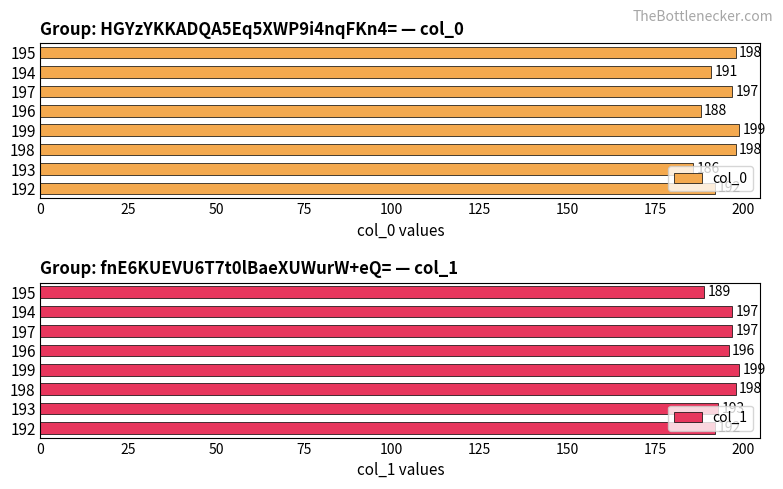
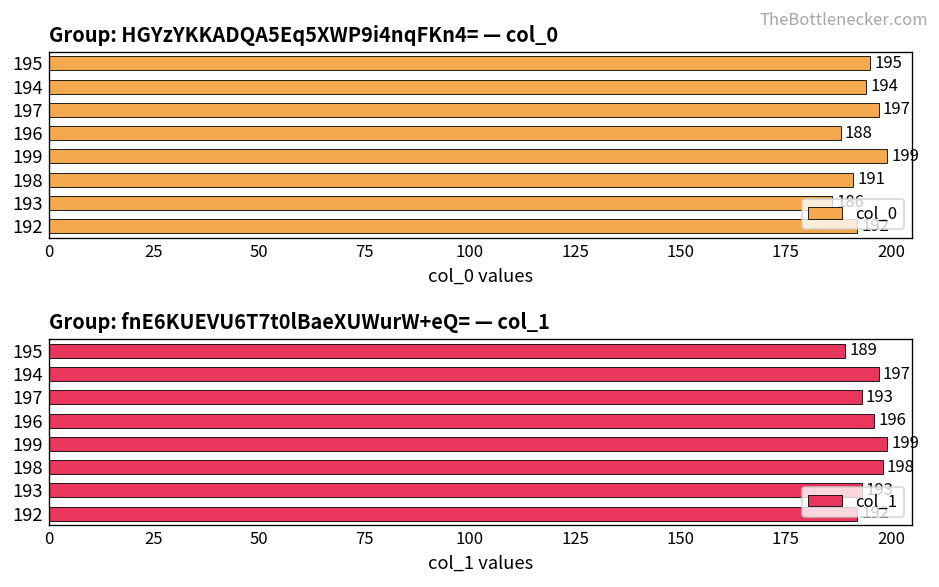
  {
    "Group: HGYzYKKADQA5Eq5XWP9i4nqFKn4= — col_0": {
-     "195": 198,
-     "194": 191,
+     "195": 195,
+     "194": 194,
      "197": 197,
      "196": 188,
      "199": 199,
-     "198": 198
+     "198": 191
    },
    "Group: fnE6KUEVU6T7t0lBaeXUWurW+eQ= — col_1": {
      "195": 189,
      "194": 197,
-     "197": 197,
+     "197": 193,
      "196": 196,
      "199": 199,
      "198": 198
    }
  }
